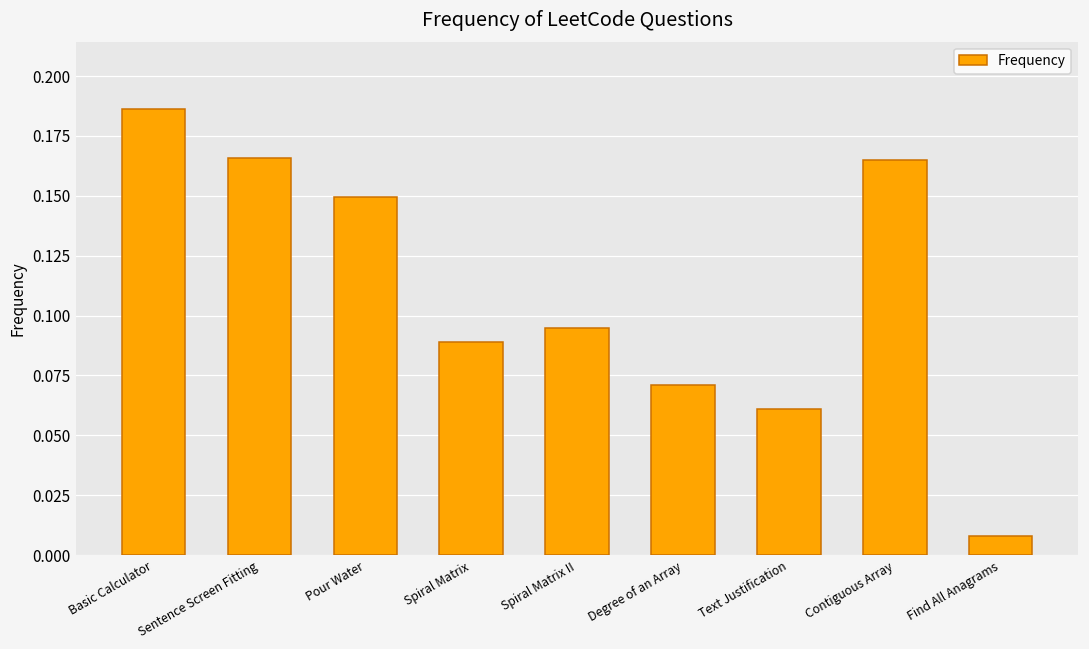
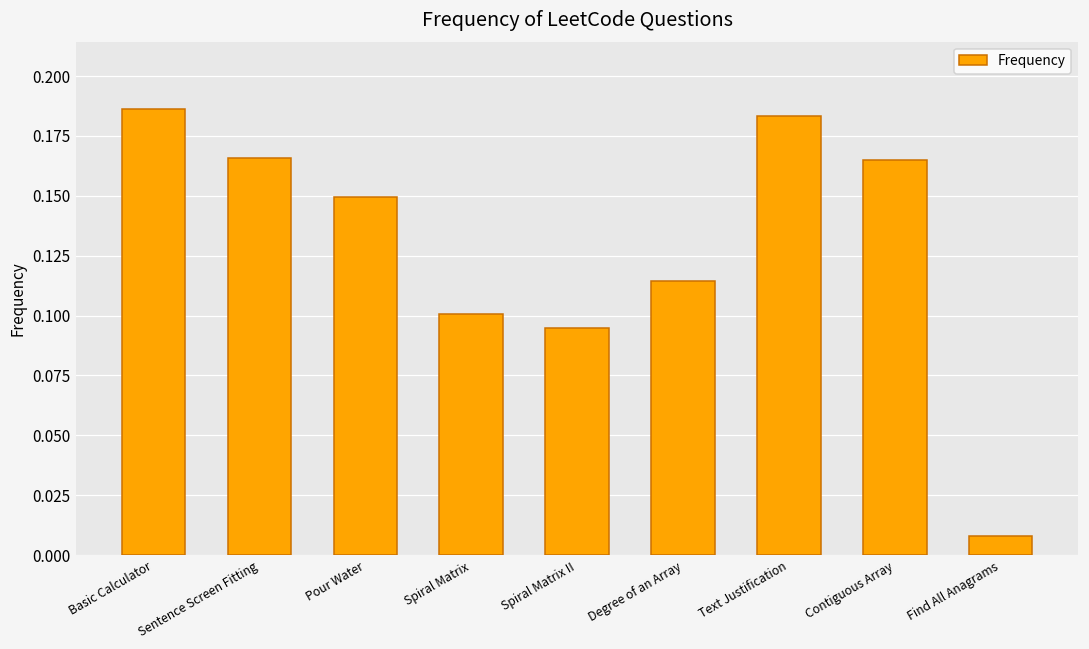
  {
    "Basic Calculator": 0.186,
    "Sentence Screen Fitting": 0.166,
    "Pour Water": 0.149,
-   "Spiral Matrix": 0.089,
+   "Spiral Matrix": 0.101,
    "Spiral Matrix II": 0.095,
-   "Degree of an Array": 0.071,
-   "Text Justification": 0.061,
+   "Degree of an Array": 0.115,
+   "Text Justification": 0.183,
    "Contiguous Array": 0.165,
    "Find All Anagrams": 0.008
  }
